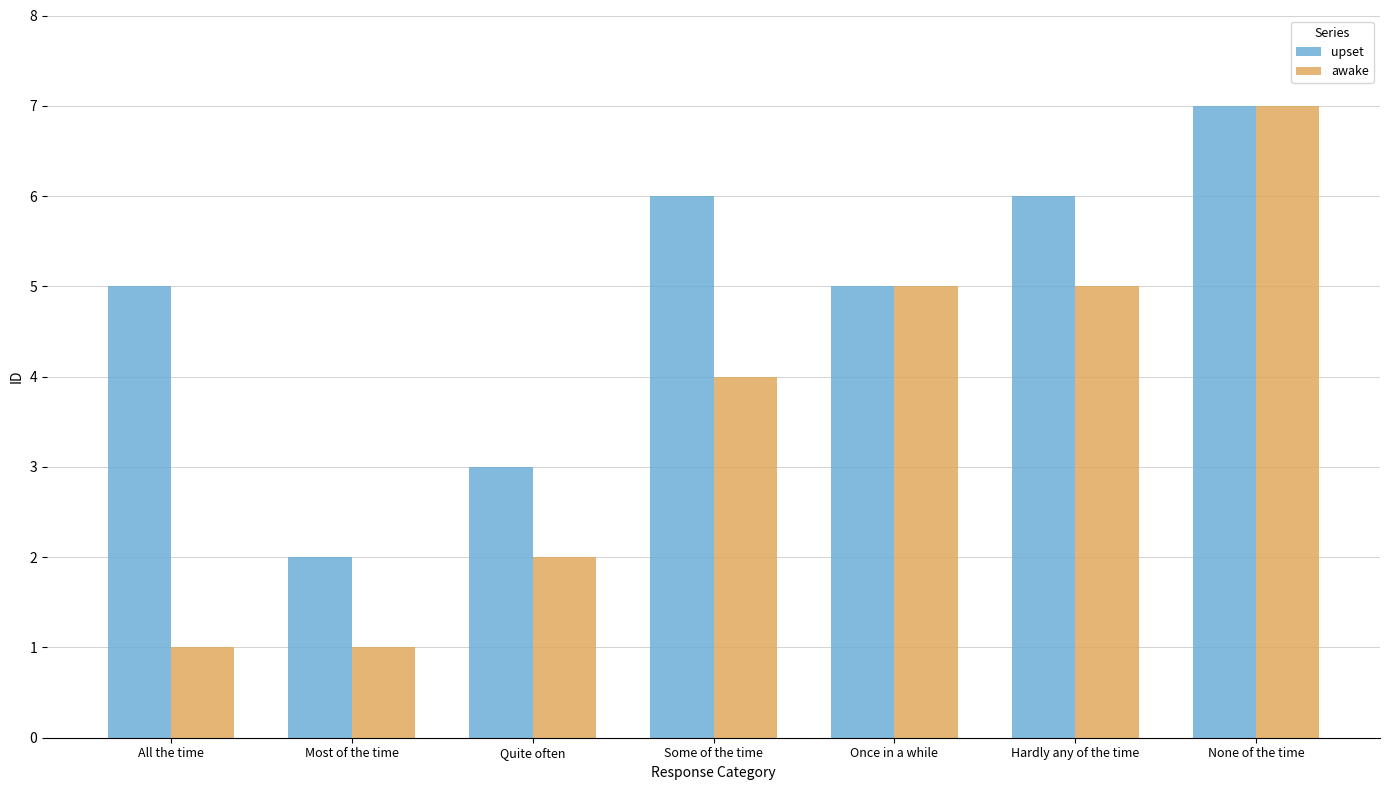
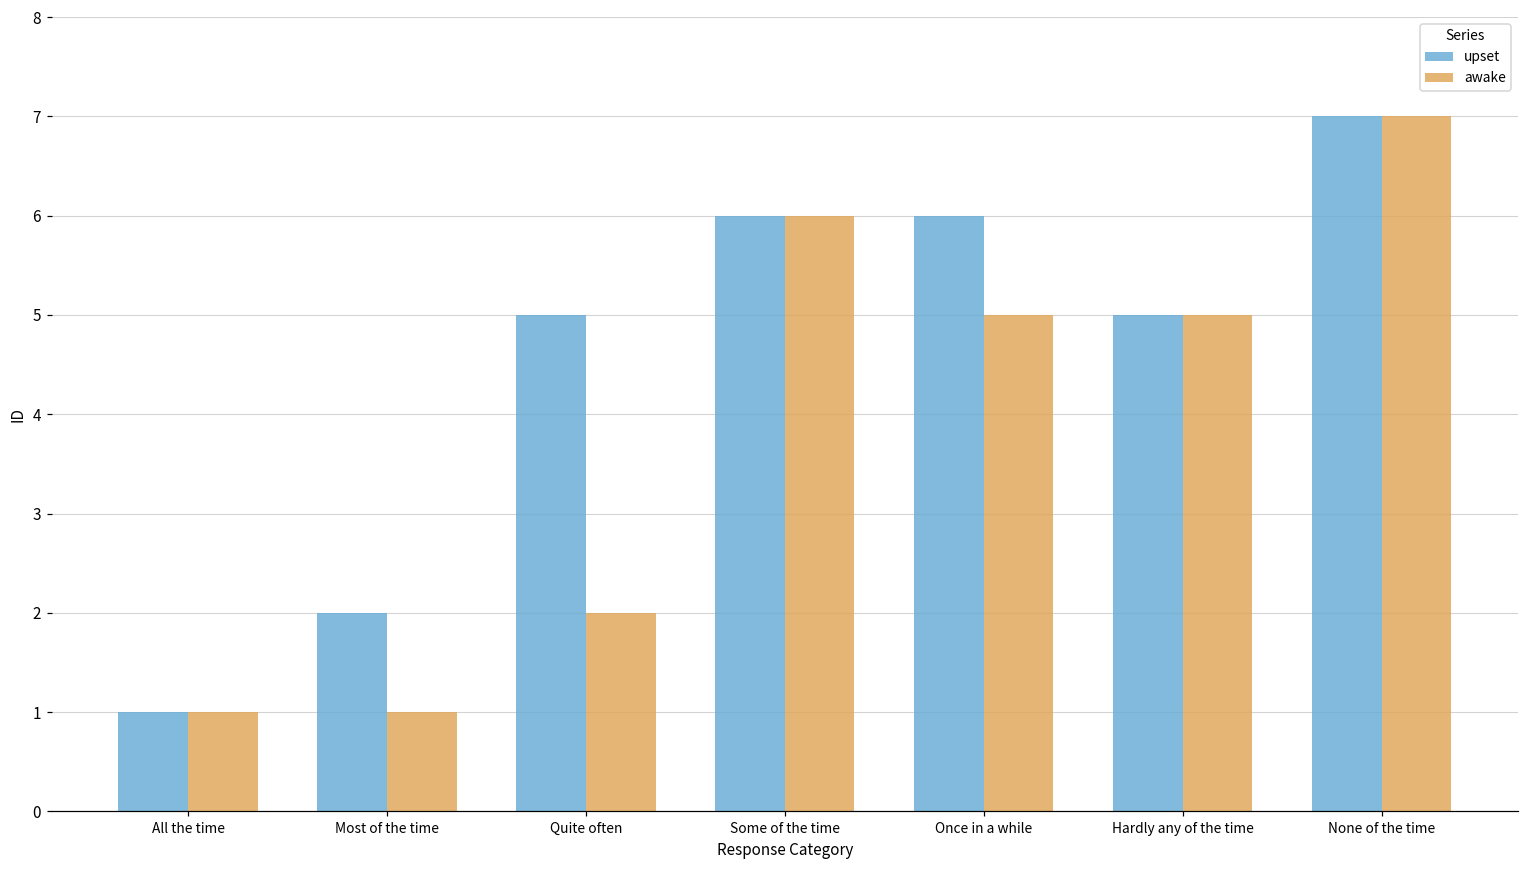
  {
    "upset": {
-     "All the time": 5,
+     "All the time": 1,
      "Most of the time": 2,
-     "Quite often": 3,
+     "Quite often": 5,
      "Some of the time": 6,
-     "Once in a while": 5,
-     "Hardly any of the time": 6,
+     "Once in a while": 6,
+     "Hardly any of the time": 5,
      "None of the time": 7
    },
    "awake": {
      "All the time": 1,
      "Most of the time": 1,
      "Quite often": 2,
-     "Some of the time": 4,
+     "Some of the time": 6,
      "Once in a while": 5,
      "Hardly any of the time": 5,
      "None of the time": 7
    }
  }
